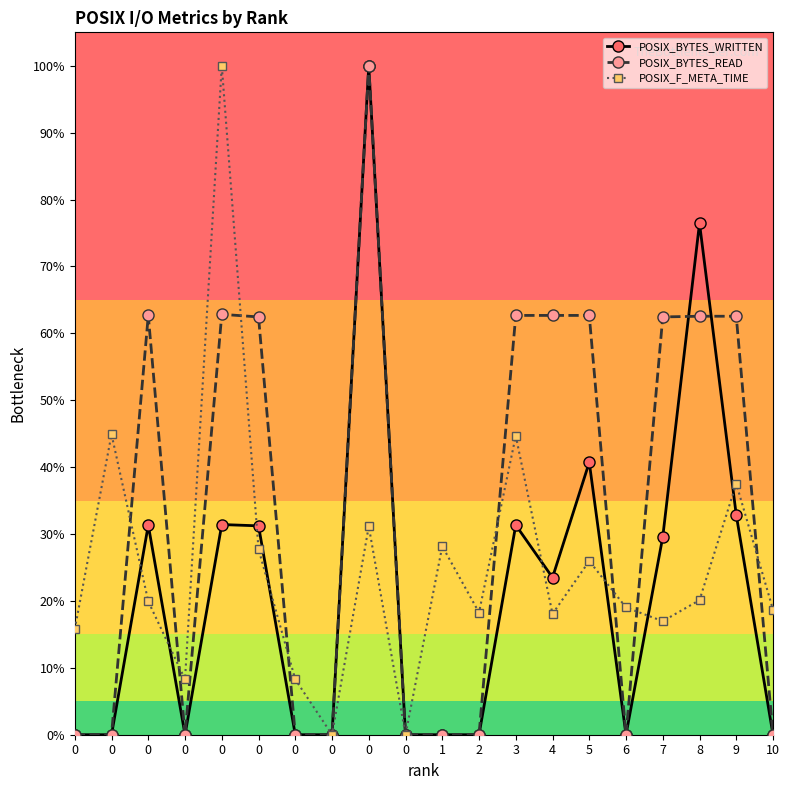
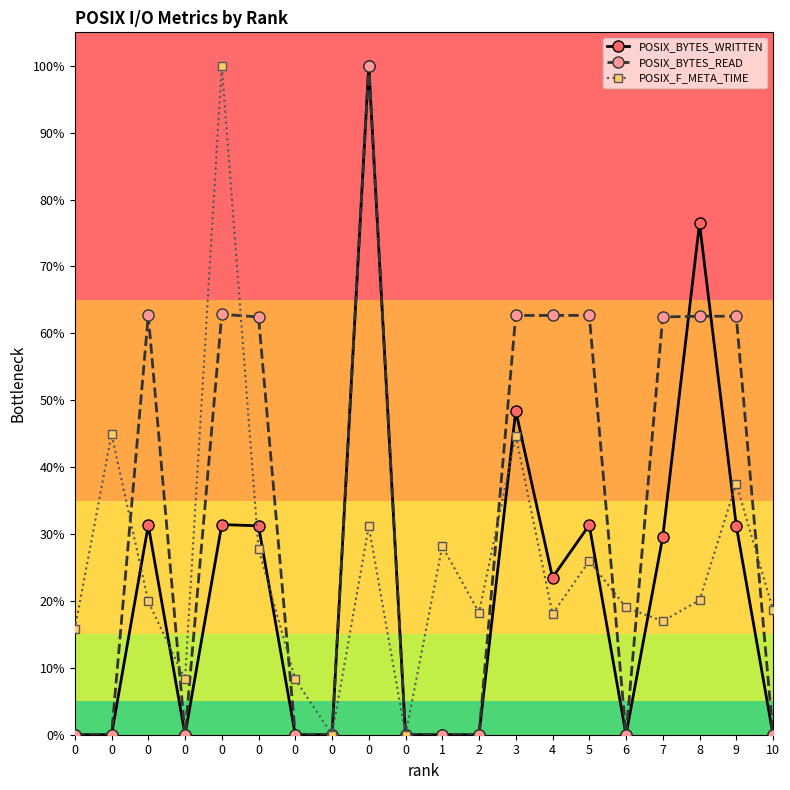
  {
    "POSIX_BYTES_WRITTEN": {
-     "3": "31%",
+     "3": "48%",
      "4": "24%",
-     "5": "41%",
+     "5": "31%",
      "7": "30%",
      "8": "76%",
-     "9": "33%"
+     "9": "31%"
    }
  }
